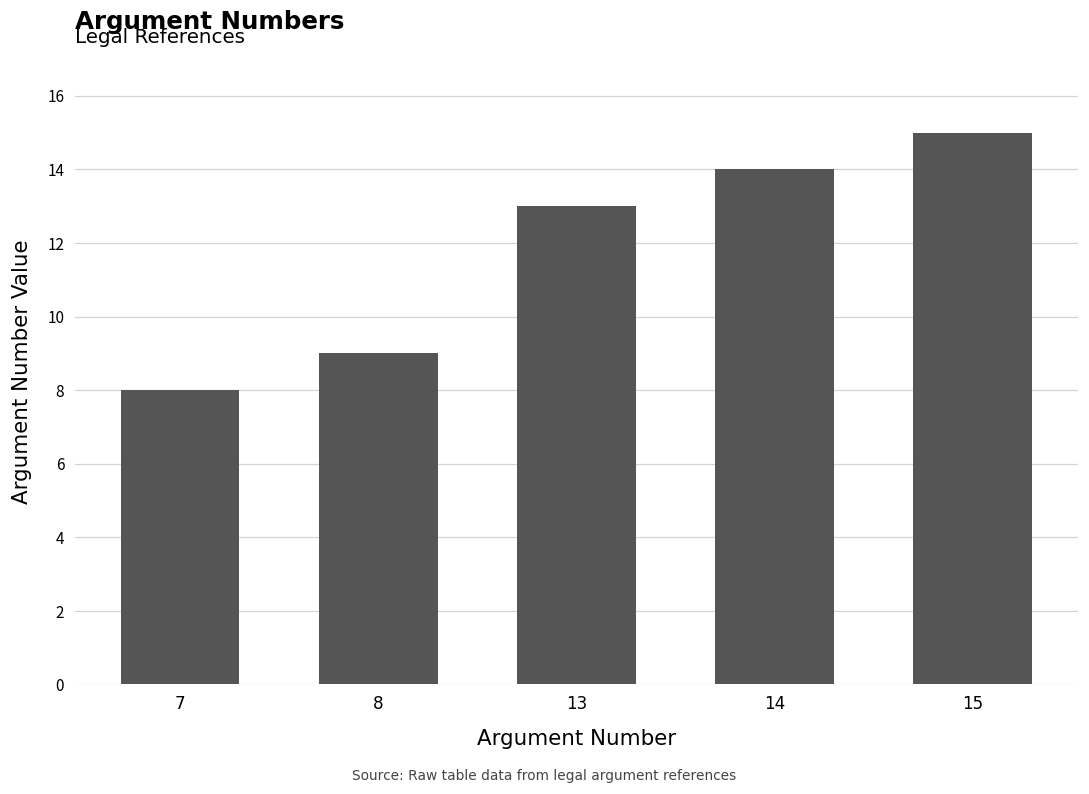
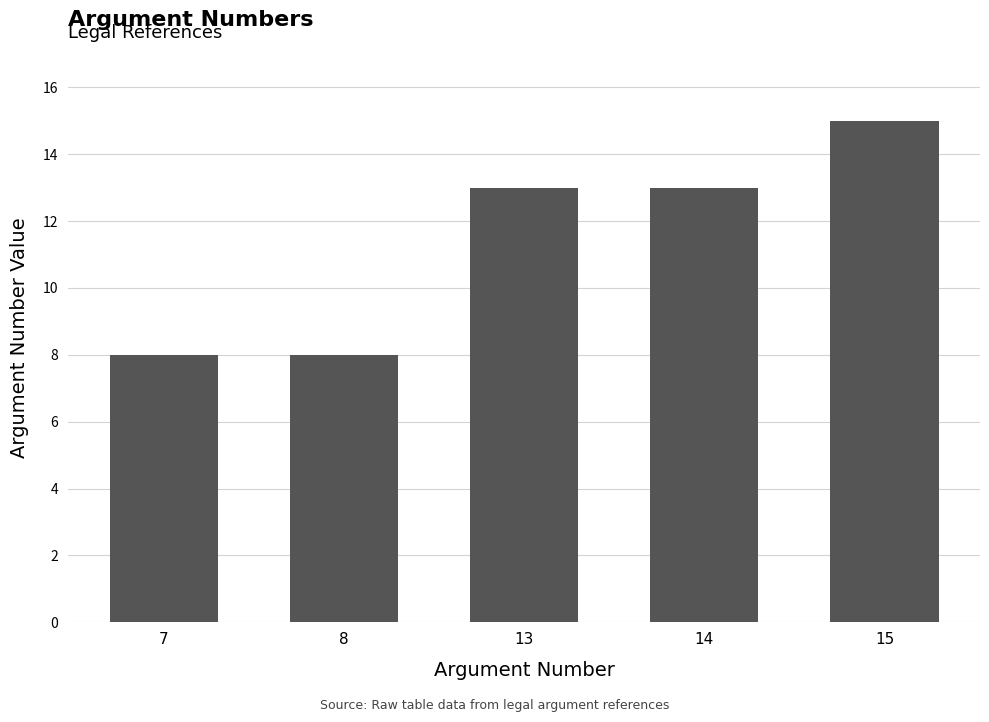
  {
    "7": 8,
-   "8": 9,
+   "8": 8,
    "13": 13,
-   "14": 14,
+   "14": 13,
    "15": 15
  }
